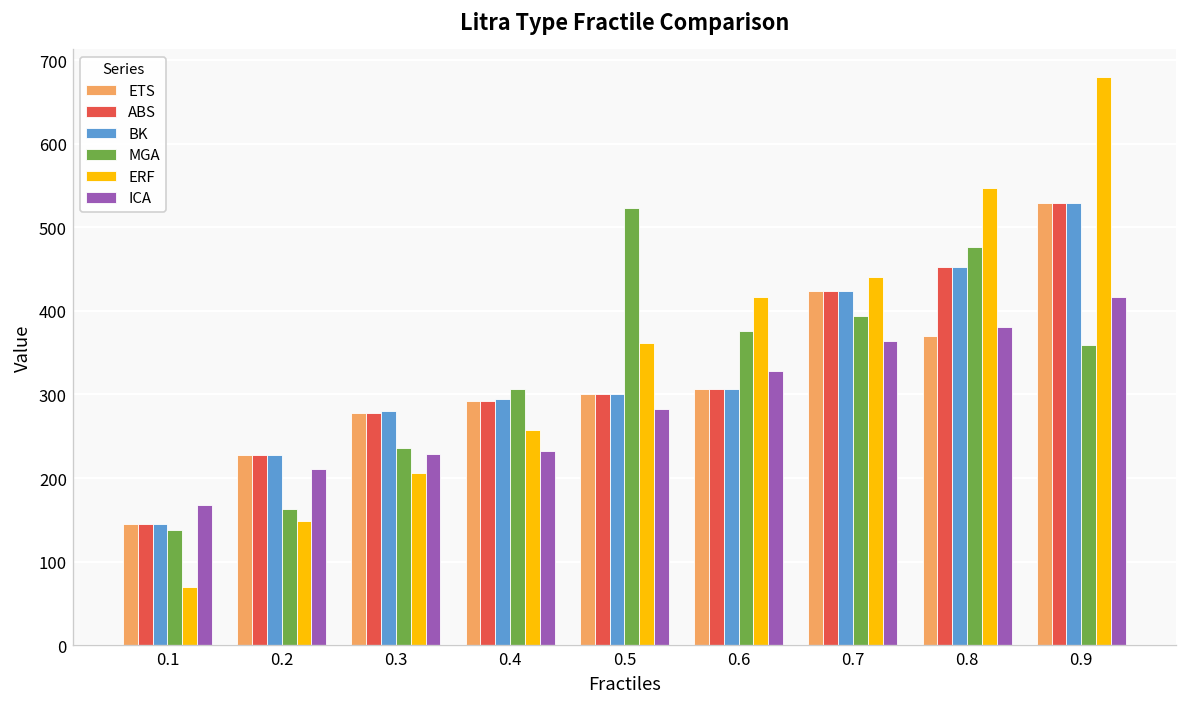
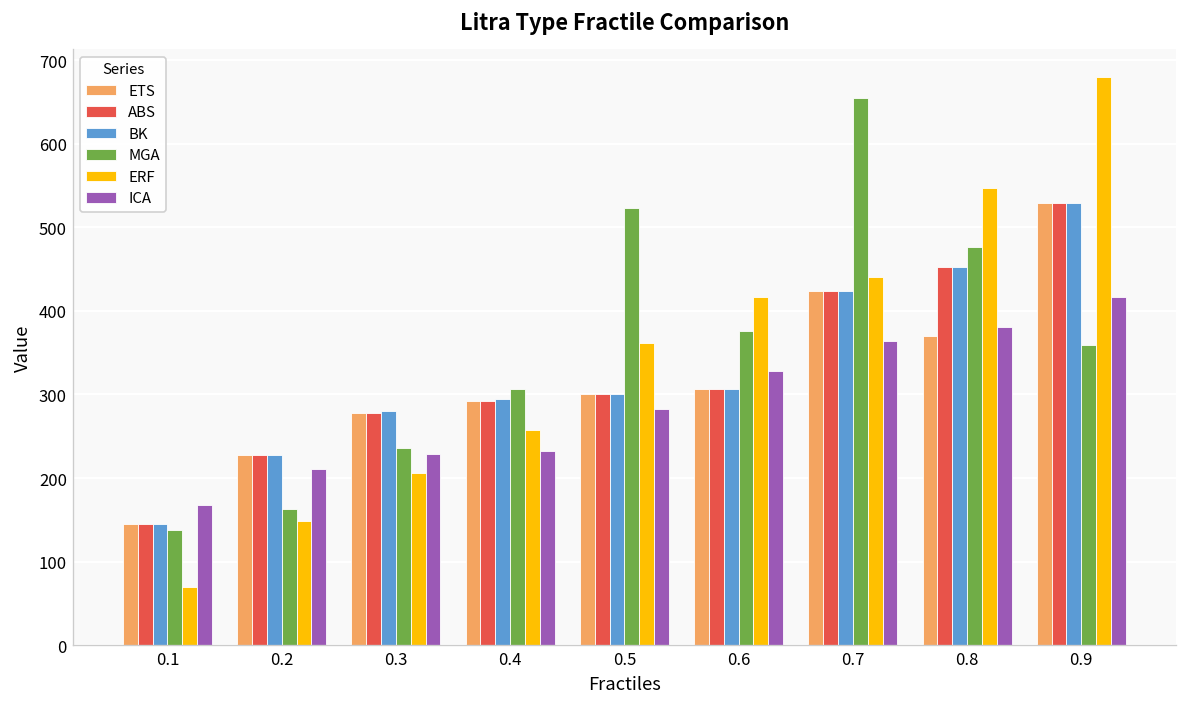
  {
    "ETS": {
      "0.1": 150,
      "0.2": 230,
      "0.3": 280,
      "0.4": 290,
      "0.5": 300,
      "0.6": 310,
      "0.7": 420,
      "0.8": 370,
      "0.9": 530
    },
    "ABS": {
      "0.1": 150,
      "0.2": 230,
      "0.3": 280,
      "0.4": 290,
      "0.5": 300,
      "0.6": 310,
      "0.7": 420,
      "0.8": 450,
      "0.9": 530
    },
    "BK": {
      "0.1": 150,
      "0.2": 230,
      "0.3": 280,
      "0.4": 290,
      "0.5": 300,
      "0.6": 310,
      "0.7": 420,
      "0.8": 450,
      "0.9": 530
    },
    "MGA": {
      "0.1": 140,
      "0.2": 160,
      "0.3": 240,
      "0.4": 310,
      "0.5": 520,
      "0.6": 380,
-     "0.7": 390,
+     "0.7": 650,
      "0.8": 480,
      "0.9": 360
    },
    "ERF": {
      "0.1": 70,
      "0.2": 150,
      "0.3": 210,
      "0.4": 260,
      "0.5": 360,
      "0.6": 420,
      "0.7": 440,
      "0.8": 550,
      "0.9": 680
    },
    "ICA": {
      "0.1": 170,
      "0.2": 210,
      "0.3": 230,
      "0.4": 230,
      "0.5": 280,
      "0.6": 330,
      "0.7": 360,
      "0.8": 380,
      "0.9": 420
    }
  }
